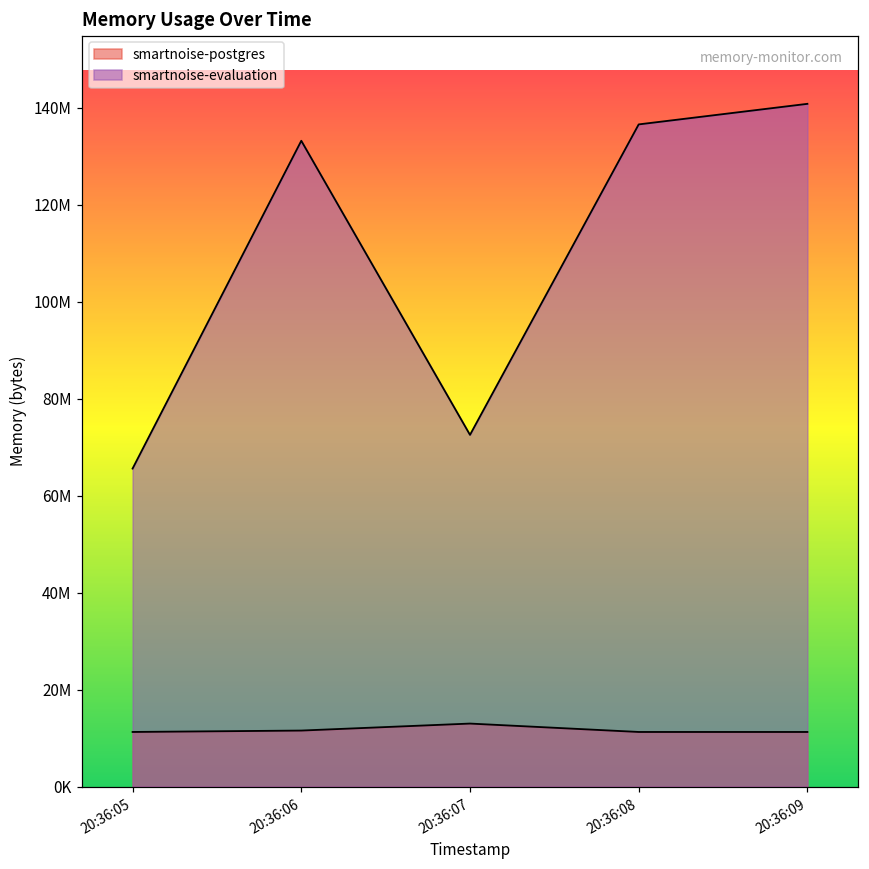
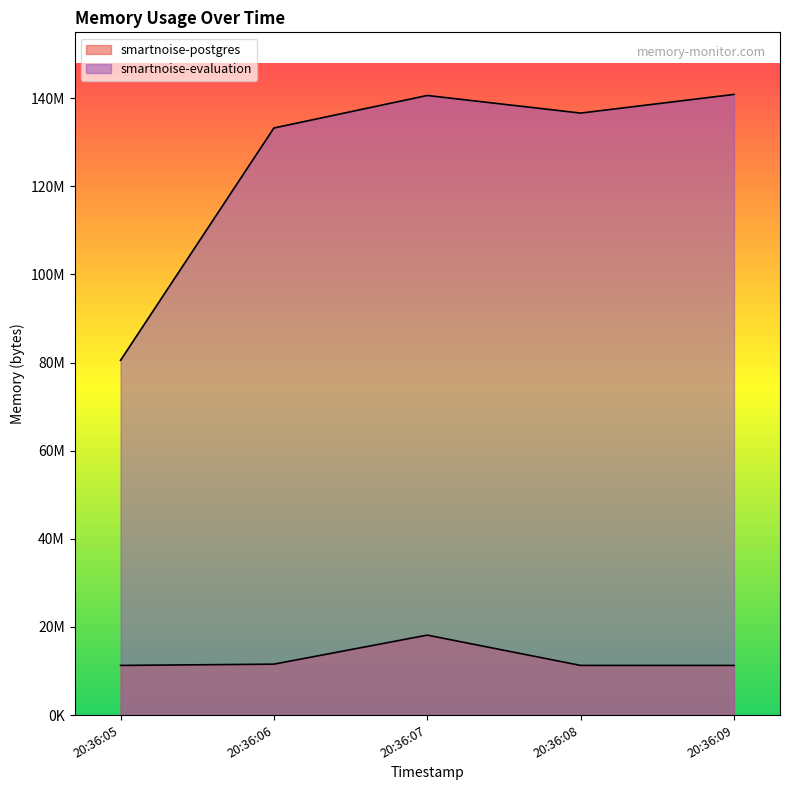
  {
    "smartnoise-postgres": {
      "20:36:05": 11000000,
      "20:36:06": 12000000,
-     "20:36:07": 13000000,
+     "20:36:07": 18000000,
      "20:36:08": 11000000,
      "20:36:09": 11000000
    },
    "smartnoise-evaluation": {
-     "20:36:05": 66000000,
+     "20:36:05": 81000000,
      "20:36:06": 133000000,
-     "20:36:07": 73000000,
+     "20:36:07": 141000000,
      "20:36:08": 137000000,
      "20:36:09": 141000000
    }
  }
